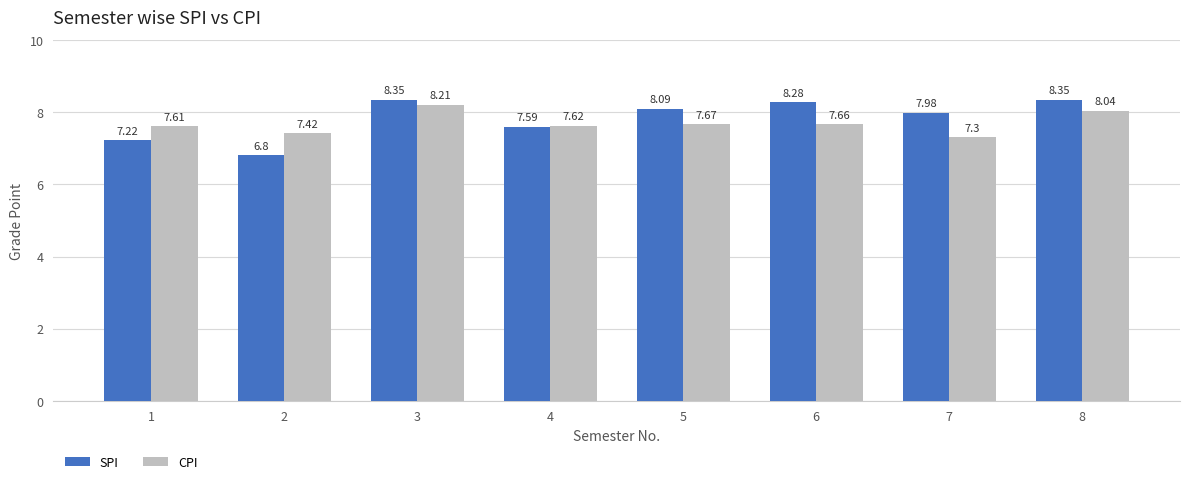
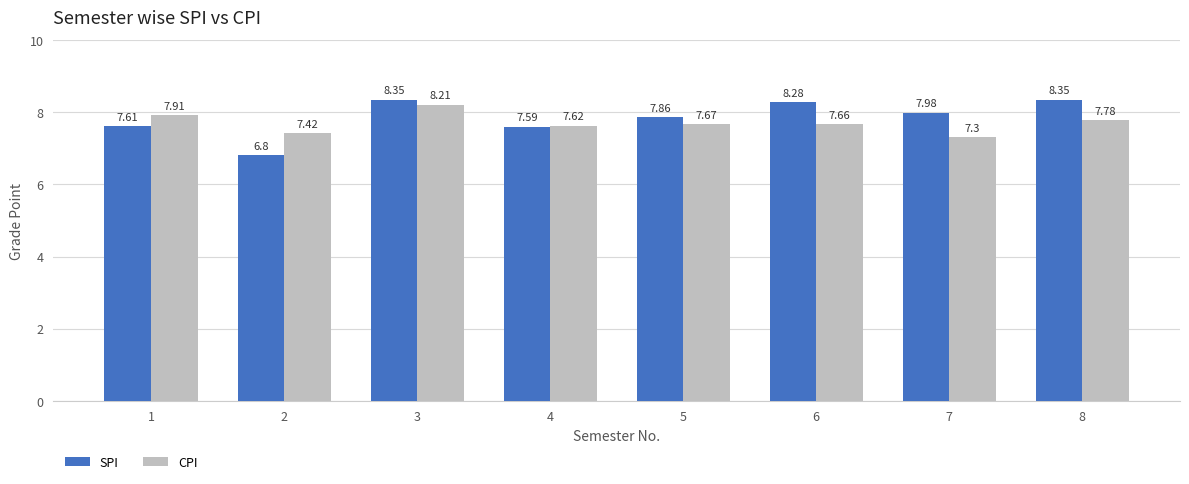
  {
    "SPI": {
-     "1": 7.22,
+     "1": 7.61,
      "2": 6.8,
      "3": 8.35,
      "4": 7.59,
-     "5": 8.09,
+     "5": 7.86,
      "6": 8.28,
      "7": 7.98,
      "8": 8.35
    },
    "CPI": {
-     "1": 7.61,
+     "1": 7.91,
      "2": 7.42,
      "3": 8.21,
      "4": 7.62,
      "5": 7.67,
      "6": 7.66,
      "7": 7.3,
-     "8": 8.04
+     "8": 7.78
    }
  }
